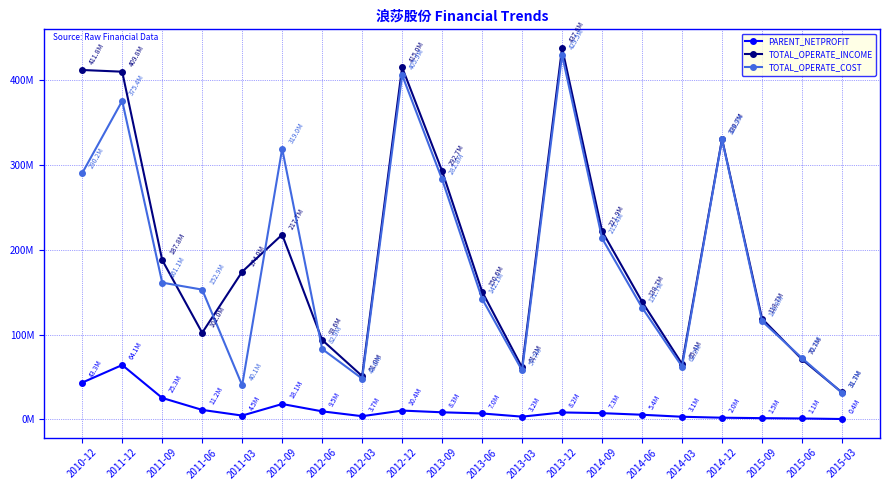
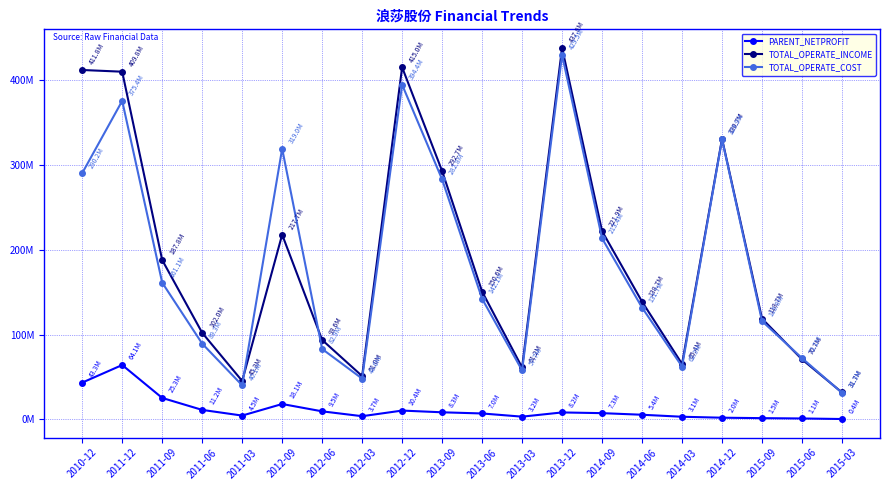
  {
    "PARENT_NETPROFIT": {
      "2010-12": "43.3M",
      "2011-12": "64.1M",
      "2011-09": "25.3M",
      "2011-06": "11.2M",
      "2011-03": "4.5M",
      "2012-09": "18.1M",
      "2012-06": "9.5M",
      "2012-03": "3.7M",
      "2012-12": "10.4M",
      "2013-09": "8.3M",
      "2013-06": "7.0M",
      "2013-03": "3.2M",
      "2013-12": "8.2M",
      "2014-09": "7.3M",
      "2014-06": "5.4M",
      "2014-03": "3.1M",
      "2014-12": "2.0M",
      "2015-09": "1.5M",
      "2015-06": "1.1M",
      "2015-03": "0.4M"
    },
    "TOTAL_OPERATE_INCOME": {
      "2010-12": "411.8M",
      "2011-12": "409.8M",
      "2011-09": "187.8M",
      "2011-06": "102.0M",
-     "2011-03": "174.0M",
+     "2011-03": "45.3M",
      "2012-09": "217.7M"
    },
    "TOTAL_OPERATE_COST": {
      "2010-12": "290.2M",
      "2011-12": "375.4M",
      "2011-09": "161.1M",
-     "2011-06": "152.9M",
+     "2011-06": "89.3M",
      "2011-03": "40.1M",
      "2012-09": "319.0M",
-     "2012-12": "405.9M"
+     "2012-12": "394.4M"
    }
  }
